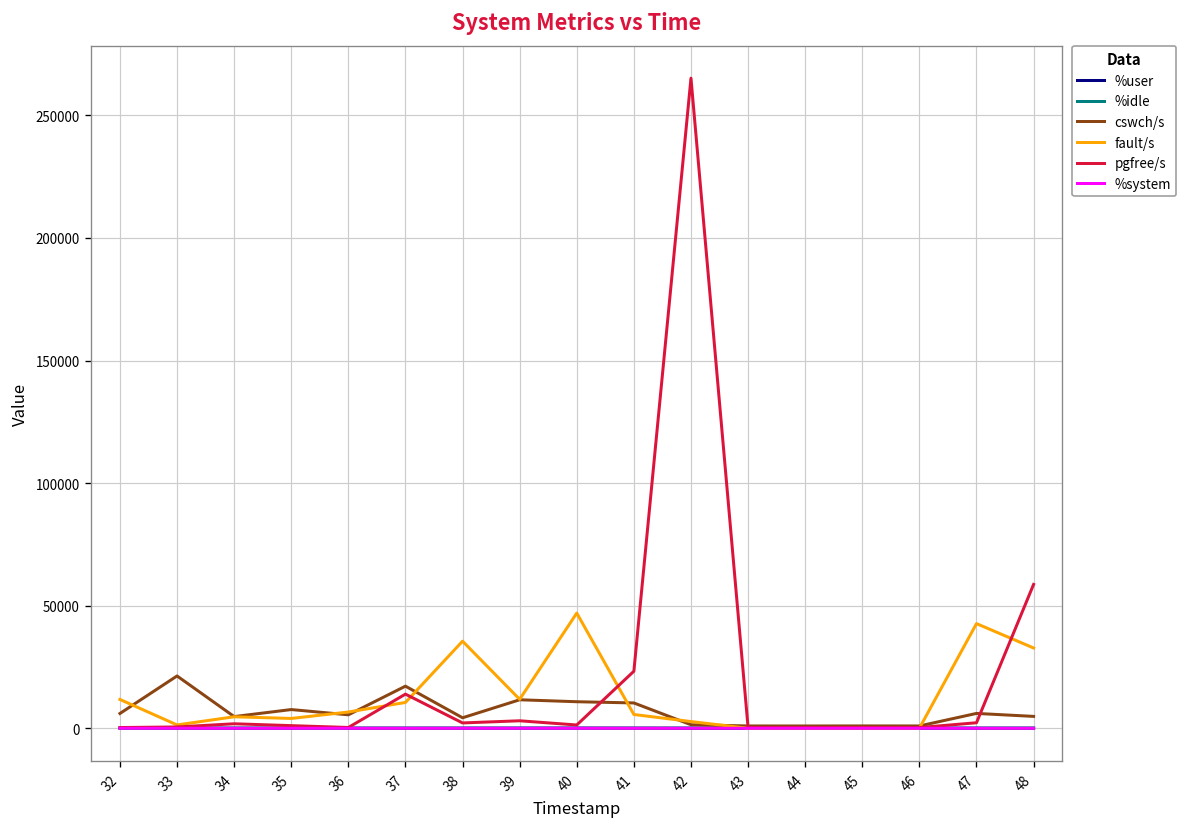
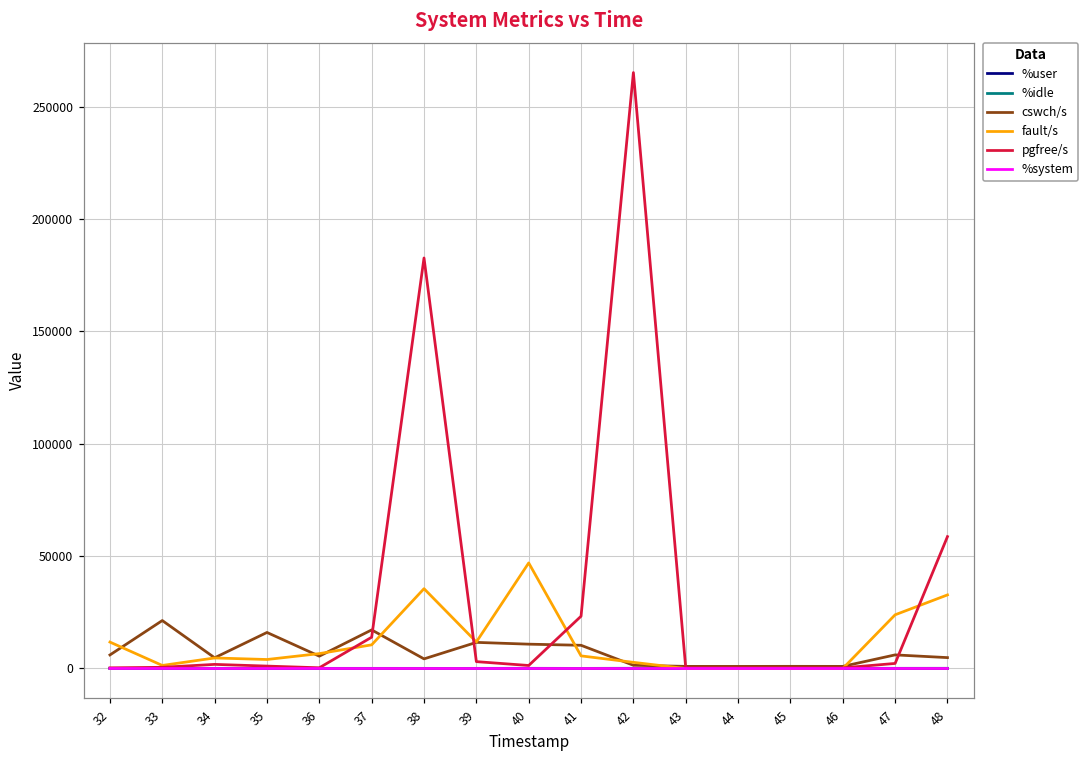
  {
    "%system": {
      "34": 0,
      "37": 0,
      "38": 0,
      "39": 0,
      "40": 0,
      "41": 0,
      "42": 0,
      "47": 0,
      "48": 0
    },
    "cswch/s": {
      "32": 6000,
      "33": 21000,
-     "35": 8000,
+     "35": 16000,
      "37": 17000,
      "38": 4000,
      "40": 11000,
      "41": 10000,
      "42": 1000,
      "47": 6000,
      "48": 5000
    },
    "fault/s": {
      "32": 12000,
      "35": 4000,
      "37": 11000,
      "38": 36000,
      "40": 47000,
      "41": 6000,
      "42": 3000,
-     "47": 43000,
+     "47": 24000,
      "48": 33000
    },
    "pgfree/s": {
      "34": 2000,
      "37": 14000,
-     "38": 2000,
+     "38": 183000,
      "39": 3000,
      "40": 1000,
      "41": 23000,
      "42": 265000,
      "47": 2000,
      "48": 59000
    }
  }
